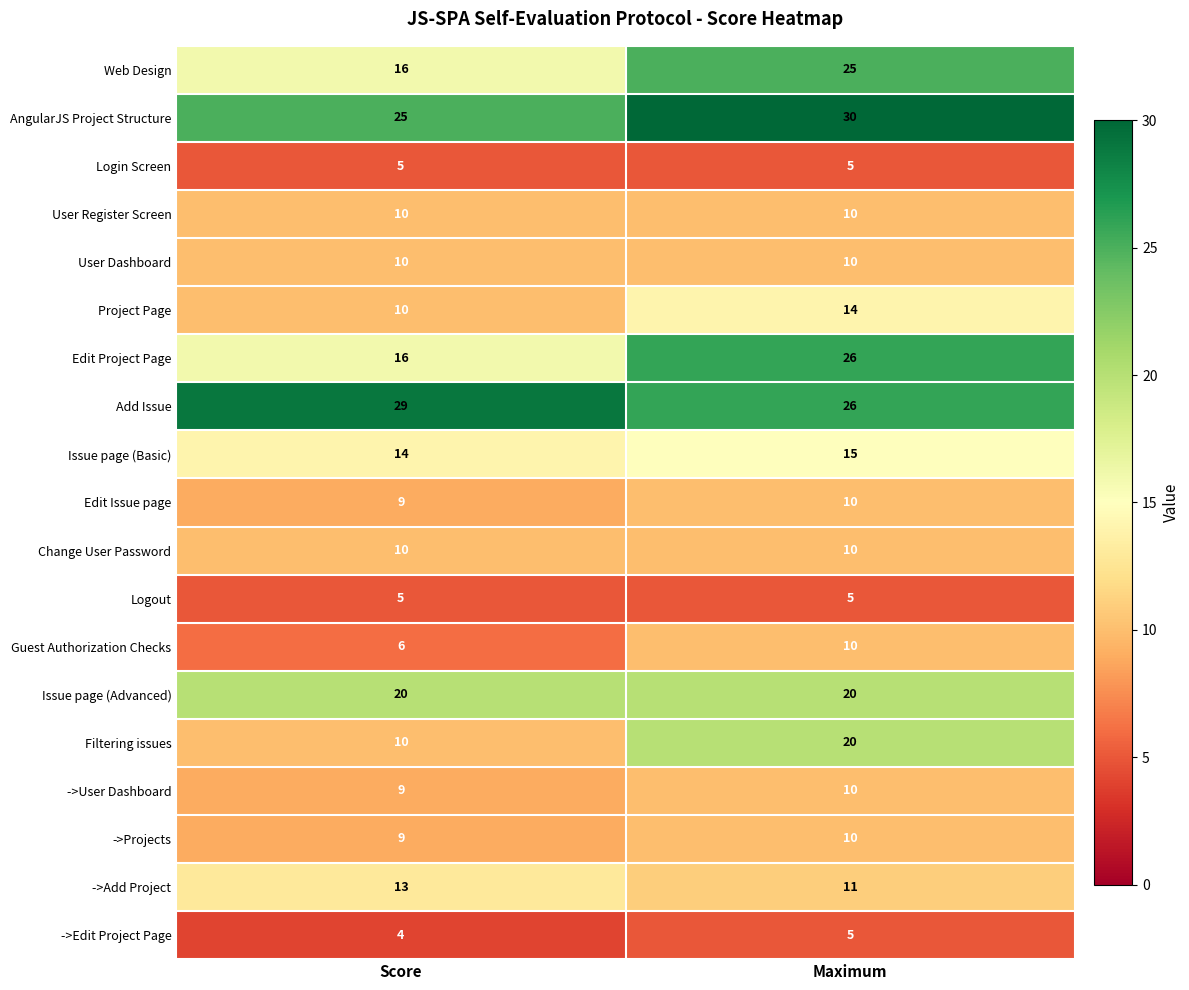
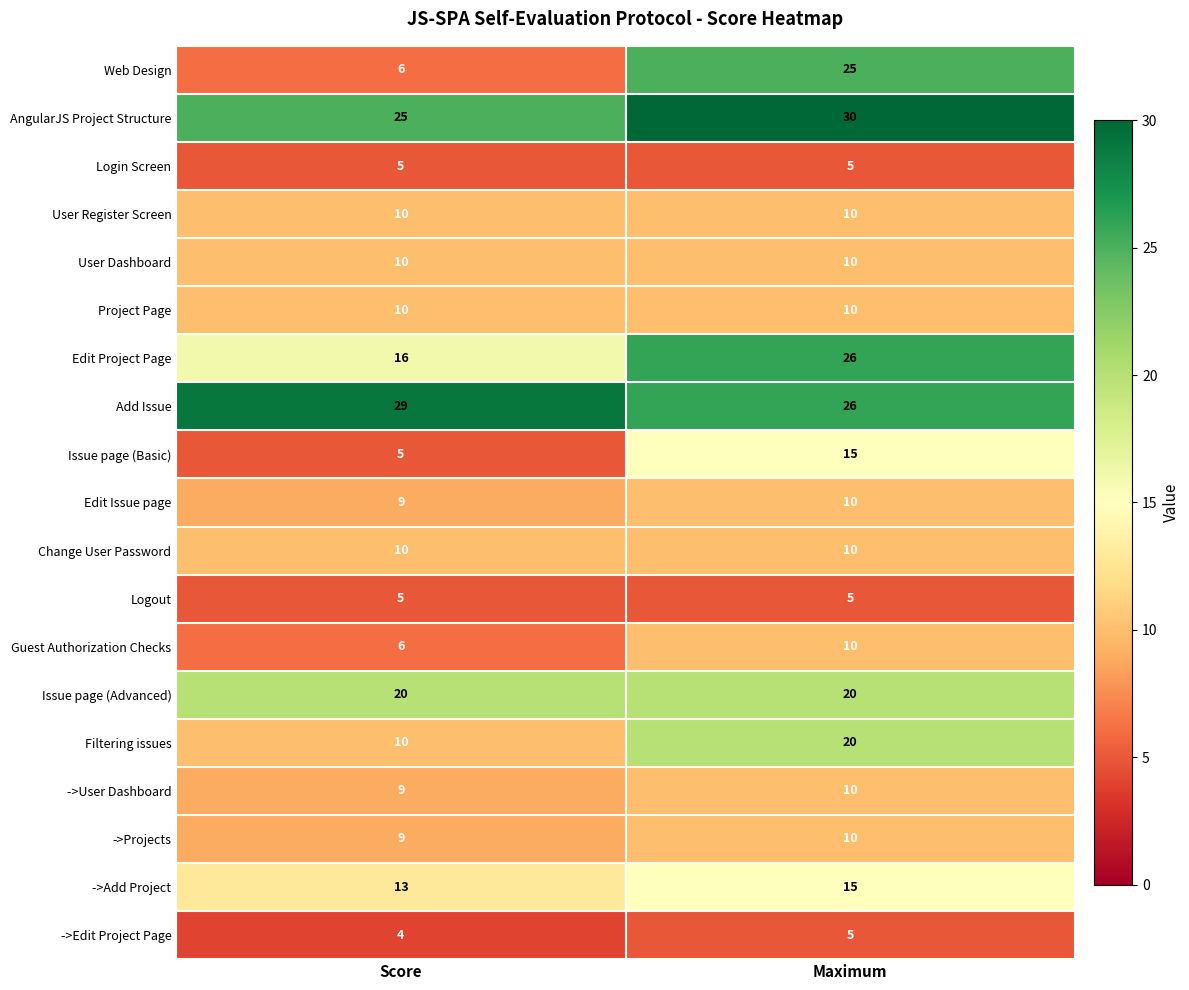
  {
    "Web Design": {
-     "Score": 16,
+     "Score": 6,
      "Maximum": 25
    },
    "AngularJS Project Structure": {
      "Score": 25,
      "Maximum": 30
    },
    "Login Screen": {
      "Score": 5,
      "Maximum": 5
    },
    "User Register Screen": {
      "Score": 10,
      "Maximum": 10
    },
    "User Dashboard": {
      "Score": 10,
      "Maximum": 10
    },
    "Project Page": {
      "Score": 10,
-     "Maximum": 14
+     "Maximum": 10
    },
    "Edit Project Page": {
      "Score": 16,
      "Maximum": 26
    },
    "Add Issue": {
      "Score": 29,
      "Maximum": 26
    },
    "Issue page (Basic)": {
-     "Score": 14,
+     "Score": 5,
      "Maximum": 15
    },
    "Edit Issue page": {
      "Score": 9,
      "Maximum": 10
    },
    "Change User Password": {
      "Score": 10,
      "Maximum": 10
    },
    "Logout": {
      "Score": 5,
      "Maximum": 5
    },
    "Guest Authorization Checks": {
      "Score": 6,
      "Maximum": 10
    },
    "Issue page (Advanced)": {
      "Score": 20,
      "Maximum": 20
    },
    "Filtering issues": {
      "Score": 10,
      "Maximum": 20
    },
    "->User Dashboard": {
      "Score": 9,
      "Maximum": 10
    },
    "->Projects": {
      "Score": 9,
      "Maximum": 10
    },
    "->Add Project": {
      "Score": 13,
-     "Maximum": 11
+     "Maximum": 15
    },
    "->Edit Project Page": {
      "Score": 4,
      "Maximum": 5
    }
  }
